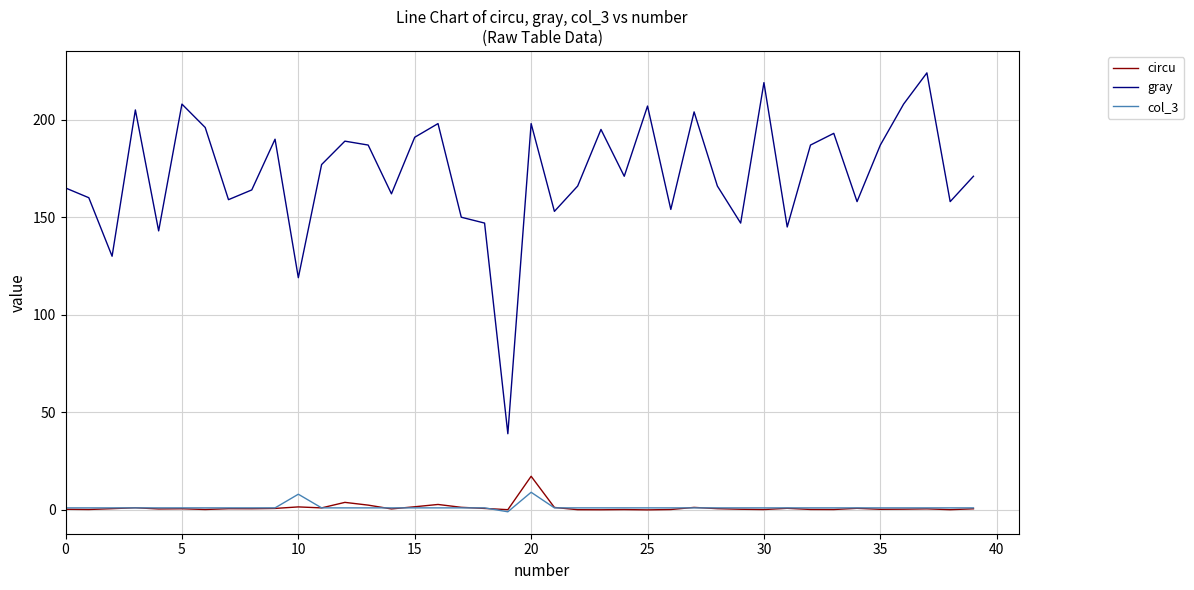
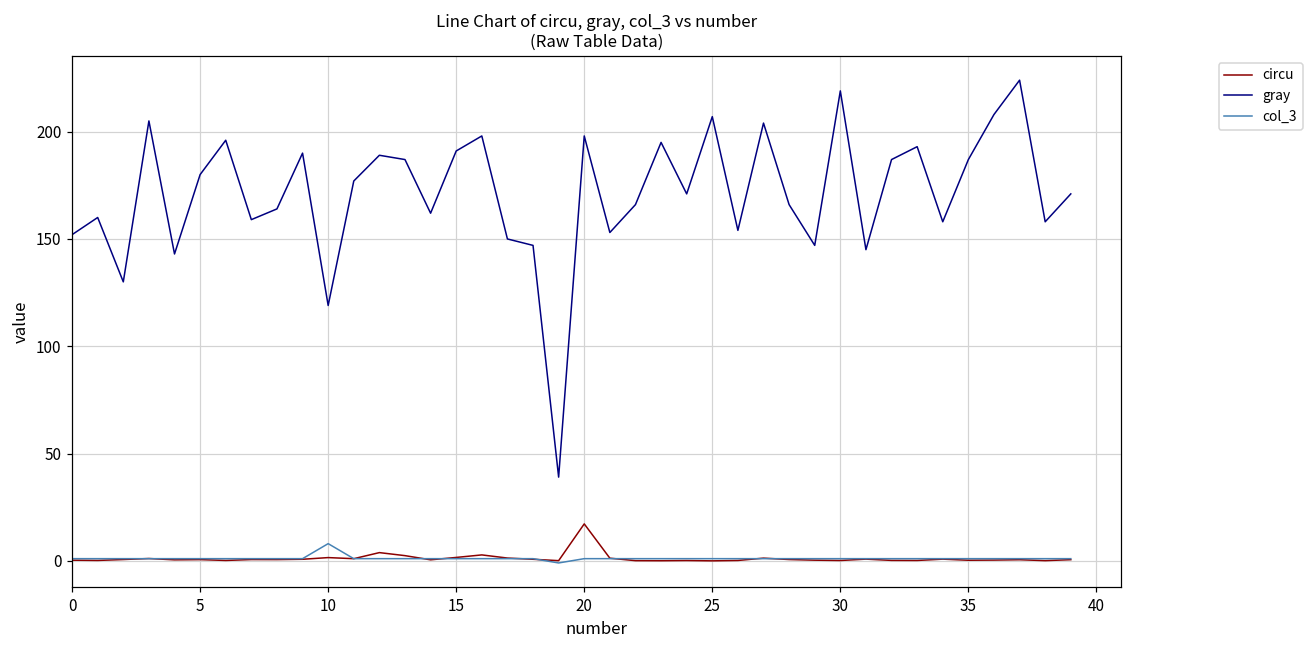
  {
    "circu": {
      "10": 1,
      "20": 17
    },
    "gray": {
-     "0": 165,
-     "5": 208,
+     "0": 152,
+     "5": 180,
      "10": 119,
      "15": 191,
      "20": 198,
      "25": 207,
      "30": 219,
      "35": 187
    },
    "col_3": {
      "10": 8,
-     "20": 9
+     "20": 1
    }
  }
